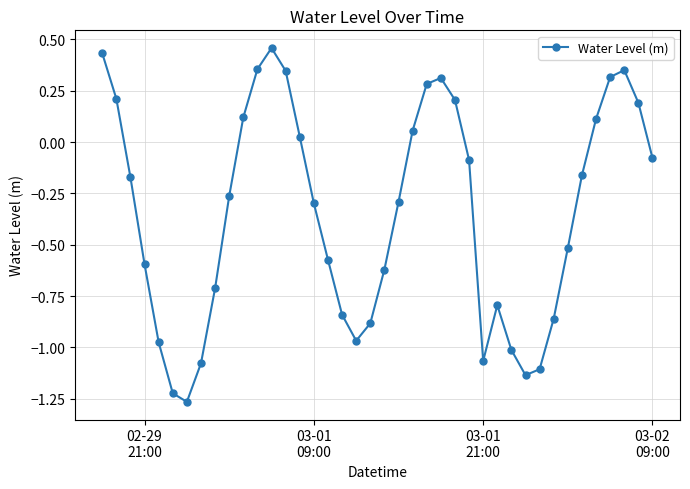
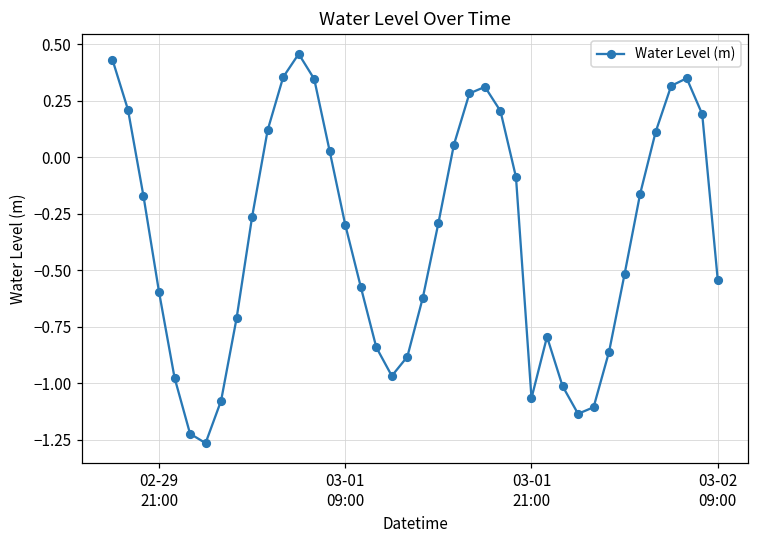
  {
    "02-29 21:00": -0.60,
    "03-01 09:00": -0.30,
    "03-01 21:00": -1.07,
-   "03-02 09:00": -0.08
+   "03-02 09:00": -0.54
  }
